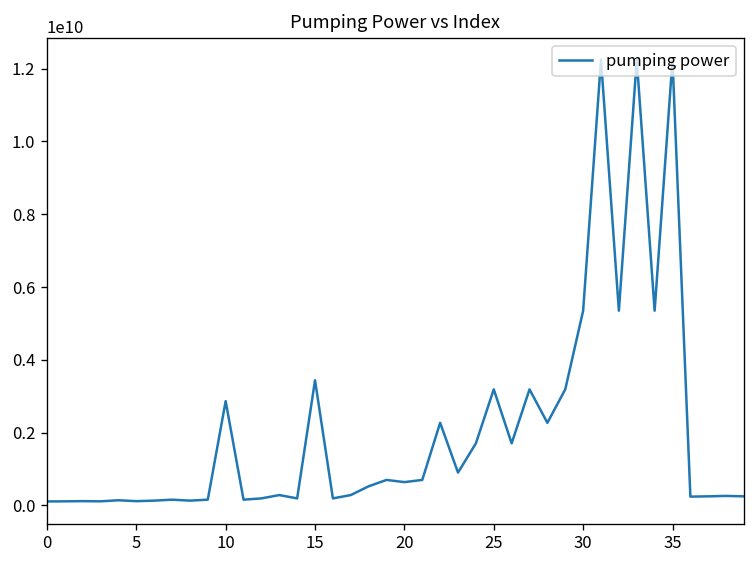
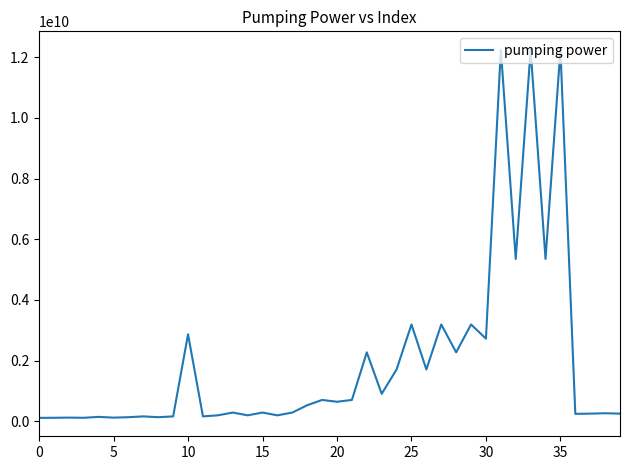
  {
    "0": 100000000,
    "5": 100000000,
    "10": 2900000000,
-   "15": 3400000000,
+   "15": 300000000,
    "20": 600000000,
    "25": 3200000000,
-   "30": 5300000000
+   "30": 2700000000
  }
